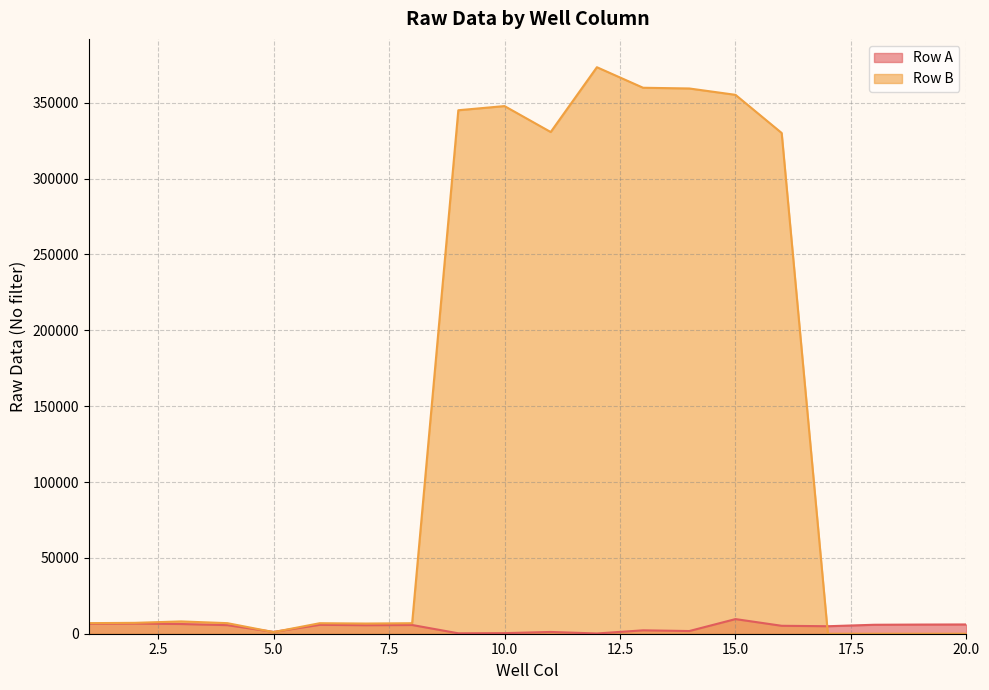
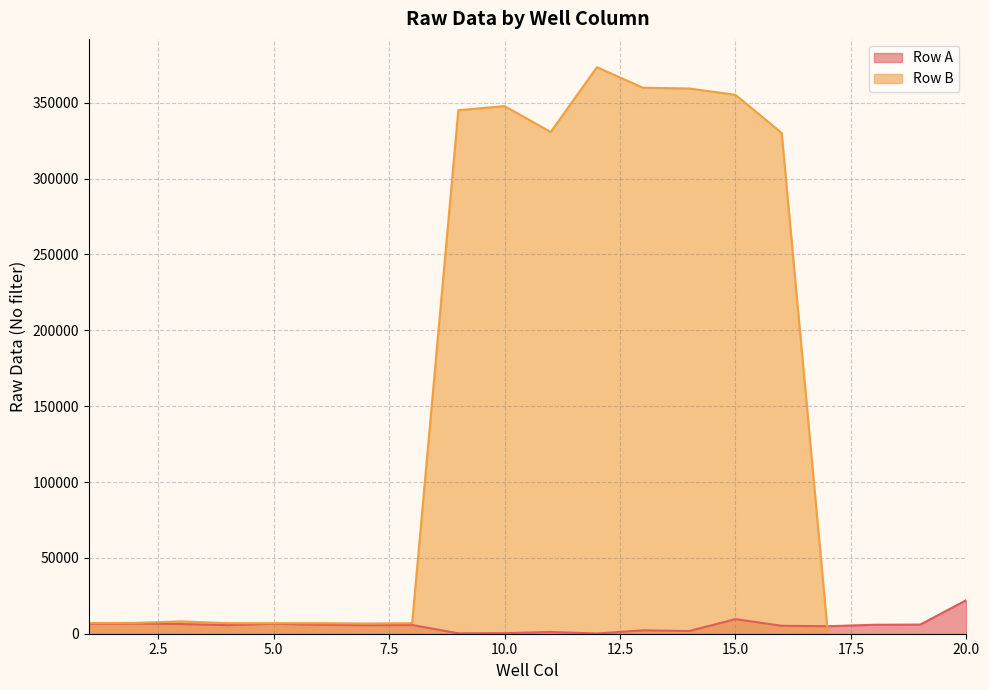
  {
    "Row A": {
-     "5.0": 1000,
+     "5.0": 7000,
      "10.0": 0,
      "15.0": 10000,
-     "20.0": 6000
+     "20.0": 22000
    },
    "Row B": {
-     "5.0": 1000,
+     "5.0": 7000,
      "10.0": 348000,
      "15.0": 355000,
      "20.0": 0
    }
  }
